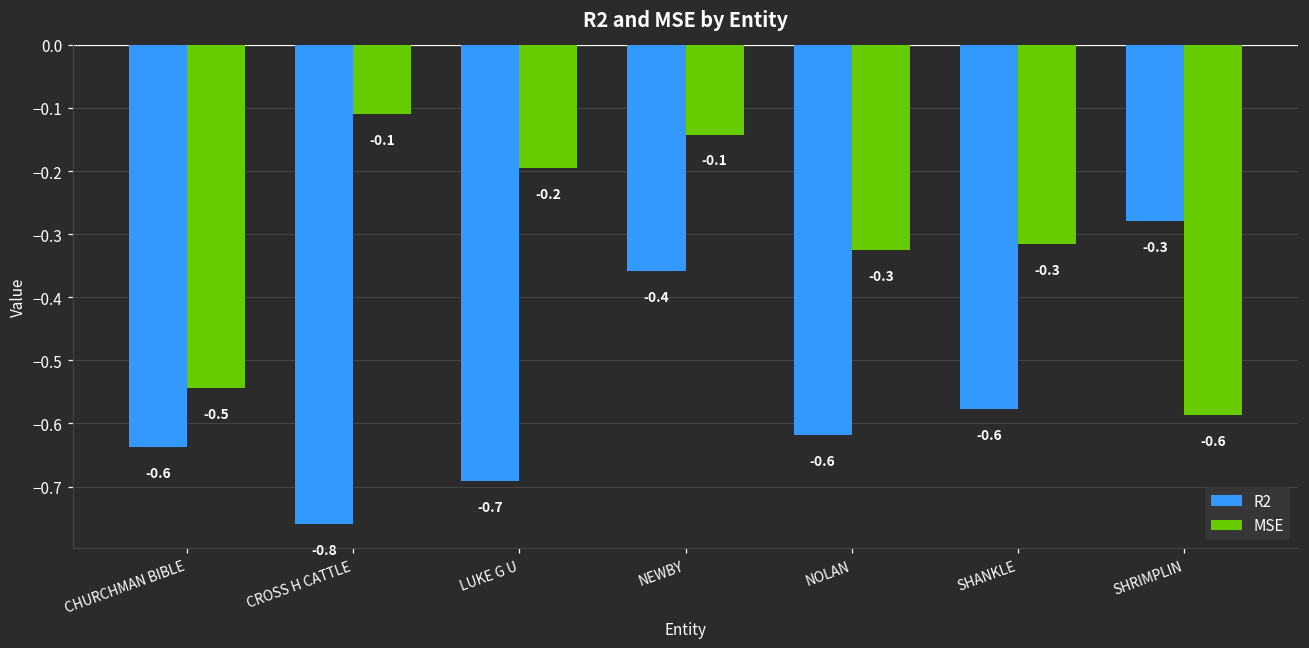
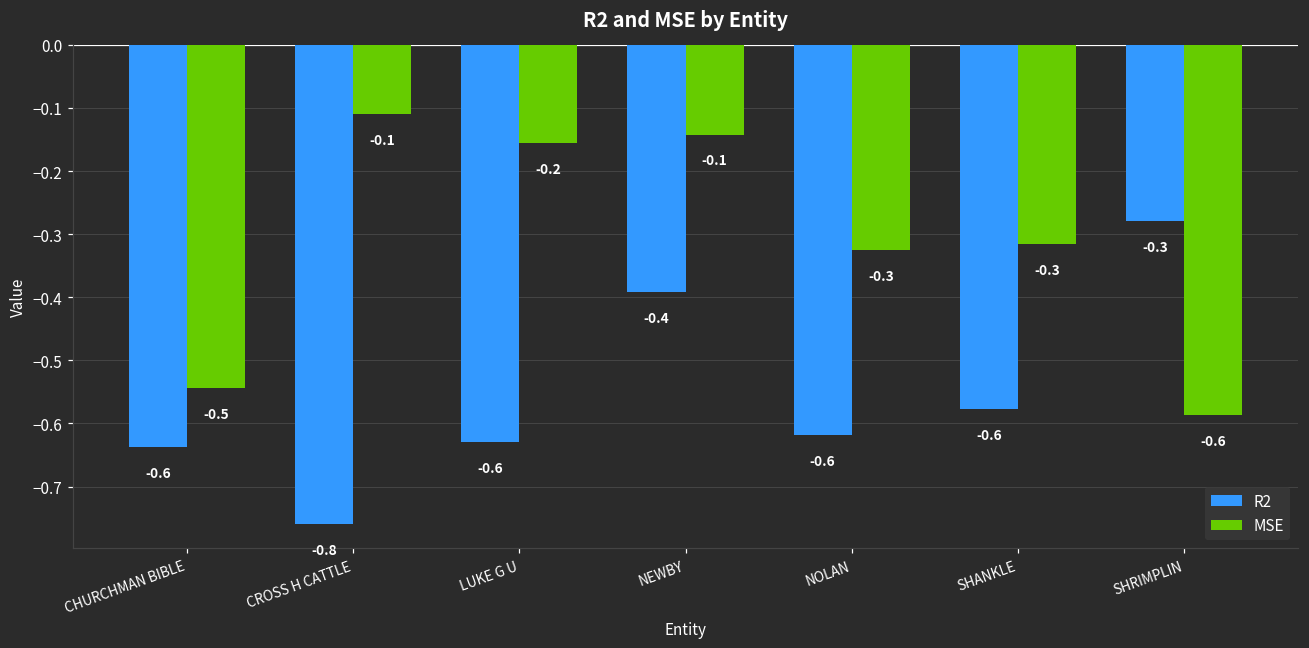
  {
    "R2": {
      "CHURCHMAN BIBLE": -0.6,
      "CROSS H CATTLE": -0.8,
-     "LUKE G U": -0.7,
-     "NEWBY": -0.36,
+     "LUKE G U": -0.6,
+     "NEWBY": -0.39,
      "NOLAN": -0.6,
      "SHANKLE": -0.6,
      "SHRIMPLIN": -0.3
    },
    "MSE": {
-     "LUKE G U": -0.20
+     "LUKE G U": -0.16
    }
  }
